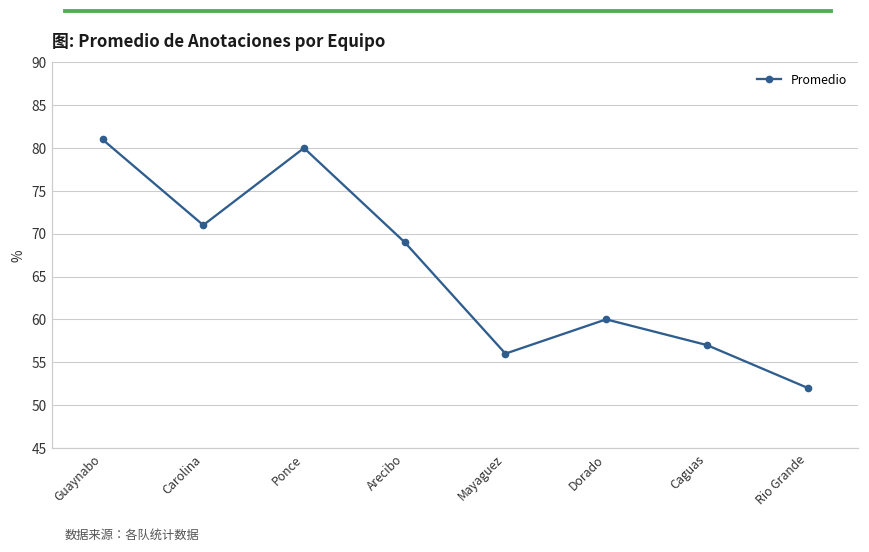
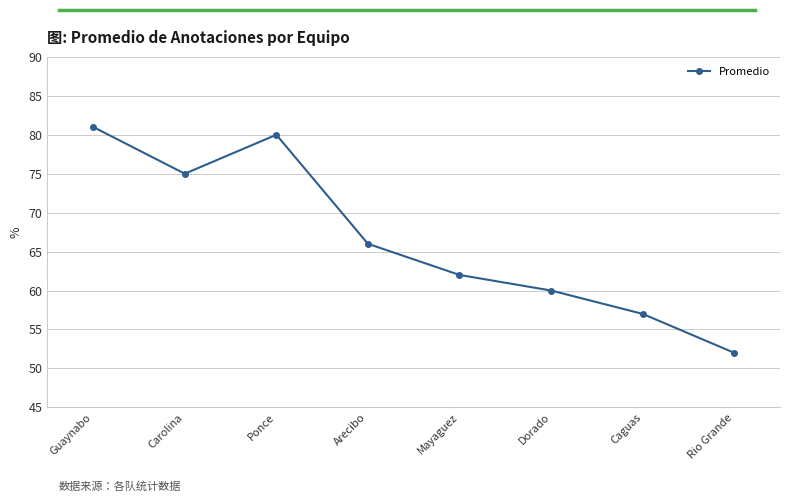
  {
    "Guaynabo": 81,
-   "Carolina": 71,
+   "Carolina": 75,
    "Ponce": 80,
-   "Arecibo": 69,
-   "Mayaguez": 56,
+   "Arecibo": 66,
+   "Mayaguez": 62,
    "Dorado": 60,
    "Caguas": 57,
    "Rio Grande": 52
  }
